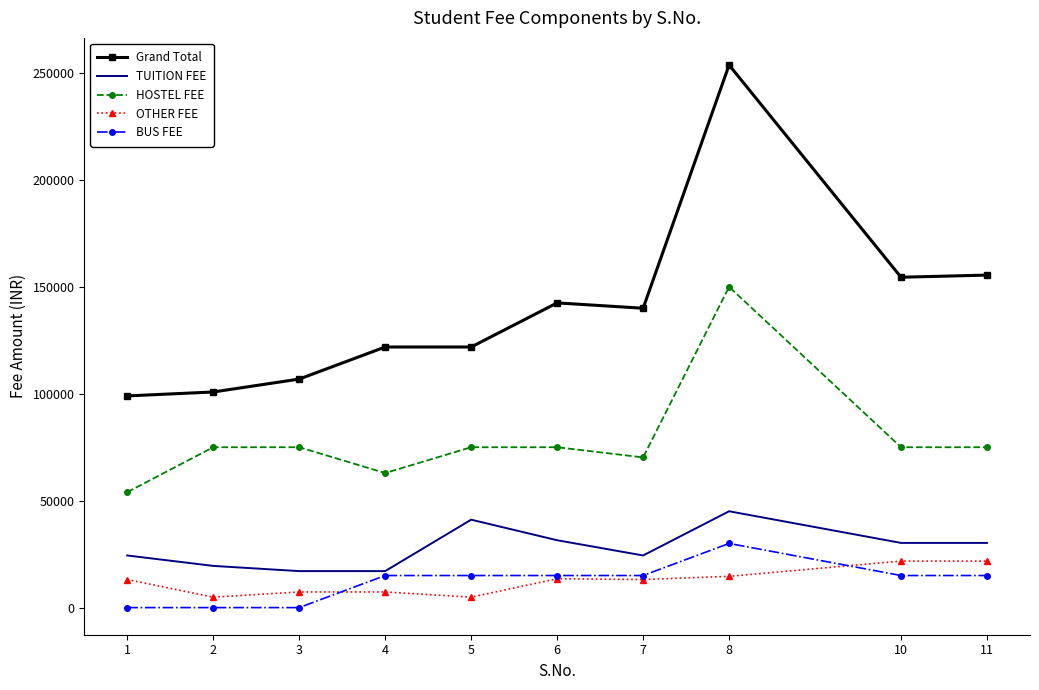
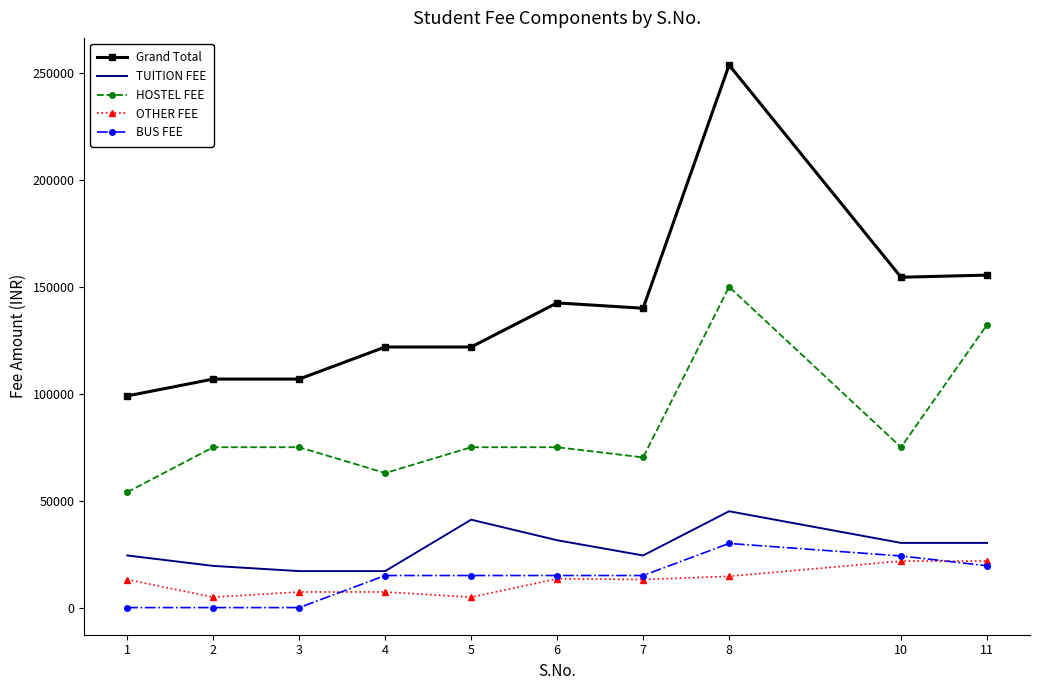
  {
    "Grand Total": {
      "1": 99000,
-     "2": 101000,
+     "2": 107000,
      "3": 107000,
      "4": 122000,
      "5": 122000,
      "6": 143000,
      "7": 140000,
      "8": 254000,
      "10": 155000,
      "11": 156000
    },
    "TUITION FEE": {
      "1": 24000,
      "2": 20000,
      "3": 17000,
      "4": 17000,
      "5": 41000,
      "6": 32000,
      "7": 24000,
      "8": 45000,
      "10": 30000,
      "11": 30000
    },
    "HOSTEL FEE": {
      "1": 54000,
      "2": 75000,
      "3": 75000,
      "4": 63000,
      "5": 75000,
      "6": 75000,
      "7": 70000,
      "8": 150000,
      "10": 75000,
-     "11": 75000
+     "11": 132000
    },
    "OTHER FEE": {
      "1": 13000,
      "2": 5000,
      "3": 7000,
      "4": 7000,
      "5": 5000,
      "6": 14000,
      "7": 13000,
      "8": 15000,
      "10": 22000,
      "11": 22000
    },
    "BUS FEE": {
      "1": 0,
      "2": 0,
      "3": 0,
      "4": 15000,
      "5": 15000,
      "6": 15000,
      "7": 15000,
      "8": 30000,
-     "10": 15000,
-     "11": 15000
+     "10": 24000,
+     "11": 20000
    }
  }
